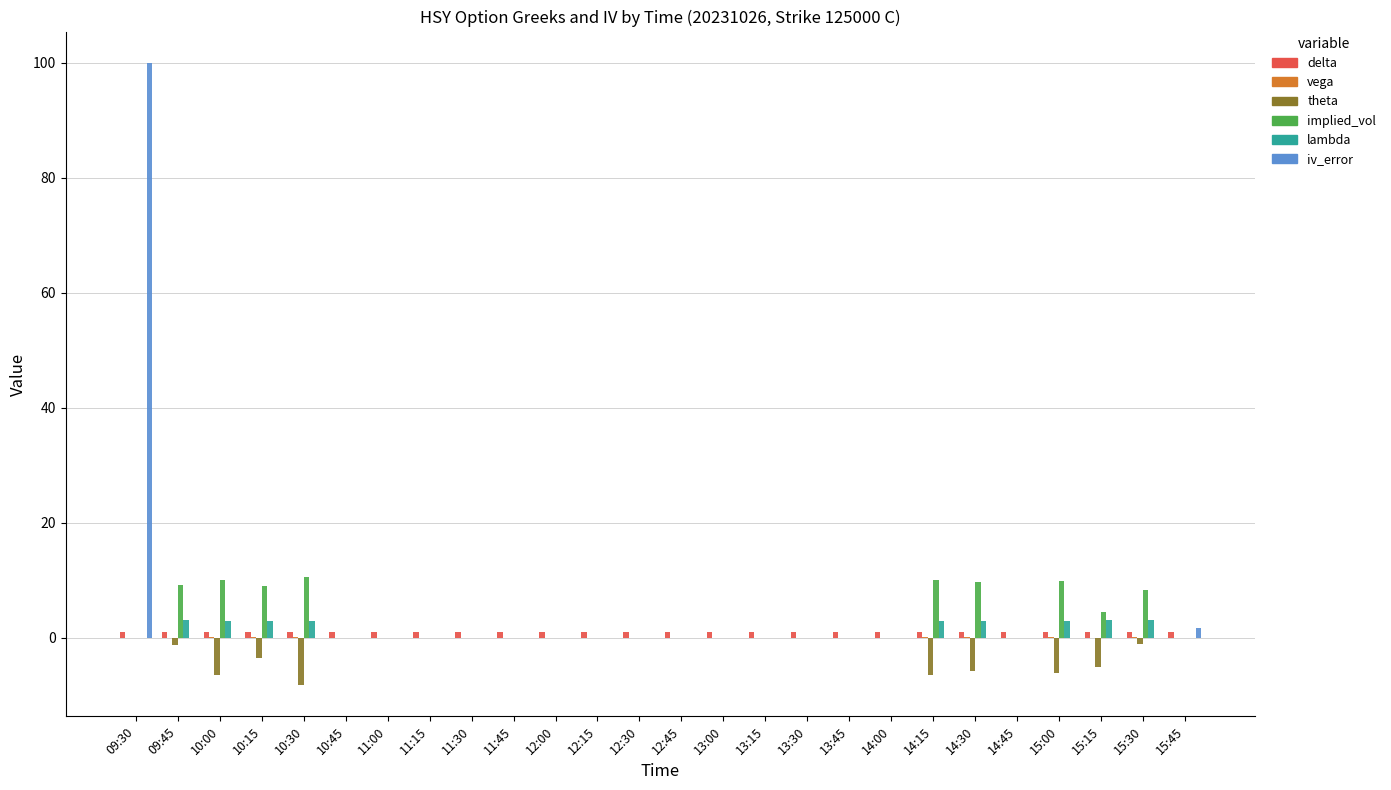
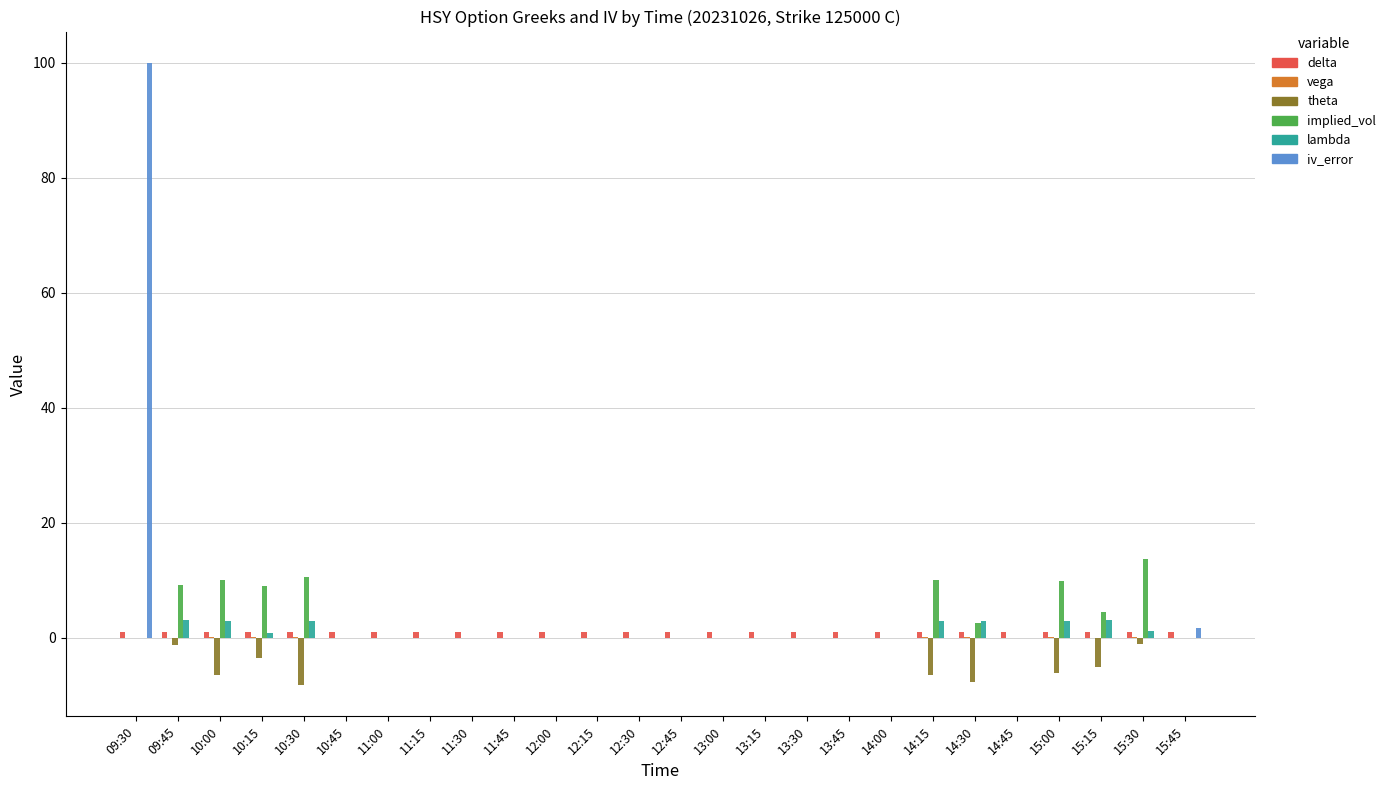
  {
    "theta": {
      "09:30": 0,
      "09:45": -1,
      "10:00": -6,
      "10:15": -4,
      "10:30": -8,
      "10:45": 0,
      "11:00": 0,
      "11:15": 0,
      "11:30": 0,
      "11:45": 0,
      "12:00": 0,
      "12:15": 0,
      "12:30": 0,
      "12:45": 0,
      "13:00": 0,
      "13:15": 0,
      "13:30": 0,
      "13:45": 0,
      "14:00": 0,
      "14:15": -6,
-     "14:30": -6,
+     "14:30": -8,
      "14:45": 0,
      "15:00": -6,
      "15:15": -5,
      "15:30": -1,
      "15:45": 0
    },
    "implied_vol": {
      "09:30": 0,
      "09:45": 9,
      "10:00": 10,
      "10:15": 9,
      "10:30": 11,
      "10:45": 0,
      "11:00": 0,
      "11:15": 0,
      "11:30": 0,
      "11:45": 0,
      "12:00": 0,
      "12:15": 0,
      "12:30": 0,
      "12:45": 0,
      "13:00": 0,
      "13:15": 0,
      "13:30": 0,
      "13:45": 0,
      "14:00": 0,
      "14:15": 10,
-     "14:30": 10,
+     "14:30": 3,
      "14:45": 0,
      "15:00": 10,
      "15:15": 5,
-     "15:30": 8,
+     "15:30": 14,
      "15:45": 0
    },
    "lambda": {
      "09:30": 0,
      "09:45": 3,
      "10:00": 3,
-     "10:15": 3,
+     "10:15": 1,
      "10:30": 3,
      "10:45": 0,
      "11:00": 0,
      "11:15": 0,
      "11:30": 0,
      "11:45": 0,
      "12:00": 0,
      "12:15": 0,
      "12:30": 0,
      "12:45": 0,
      "13:00": 0,
      "13:15": 0,
      "13:30": 0,
      "13:45": 0,
      "14:00": 0,
      "14:15": 3,
      "14:30": 3,
      "14:45": 0,
      "15:00": 3,
      "15:15": 3,
-     "15:30": 3,
+     "15:30": 1,
      "15:45": 0
    },
    "iv_error": {
      "09:30": 100,
      "09:45": 0,
      "10:00": 0,
      "10:15": 0,
      "10:30": 0,
      "14:15": 0,
      "14:30": 0,
      "15:00": 0,
      "15:15": 0,
      "15:30": 0,
      "15:45": 2
    }
  }
